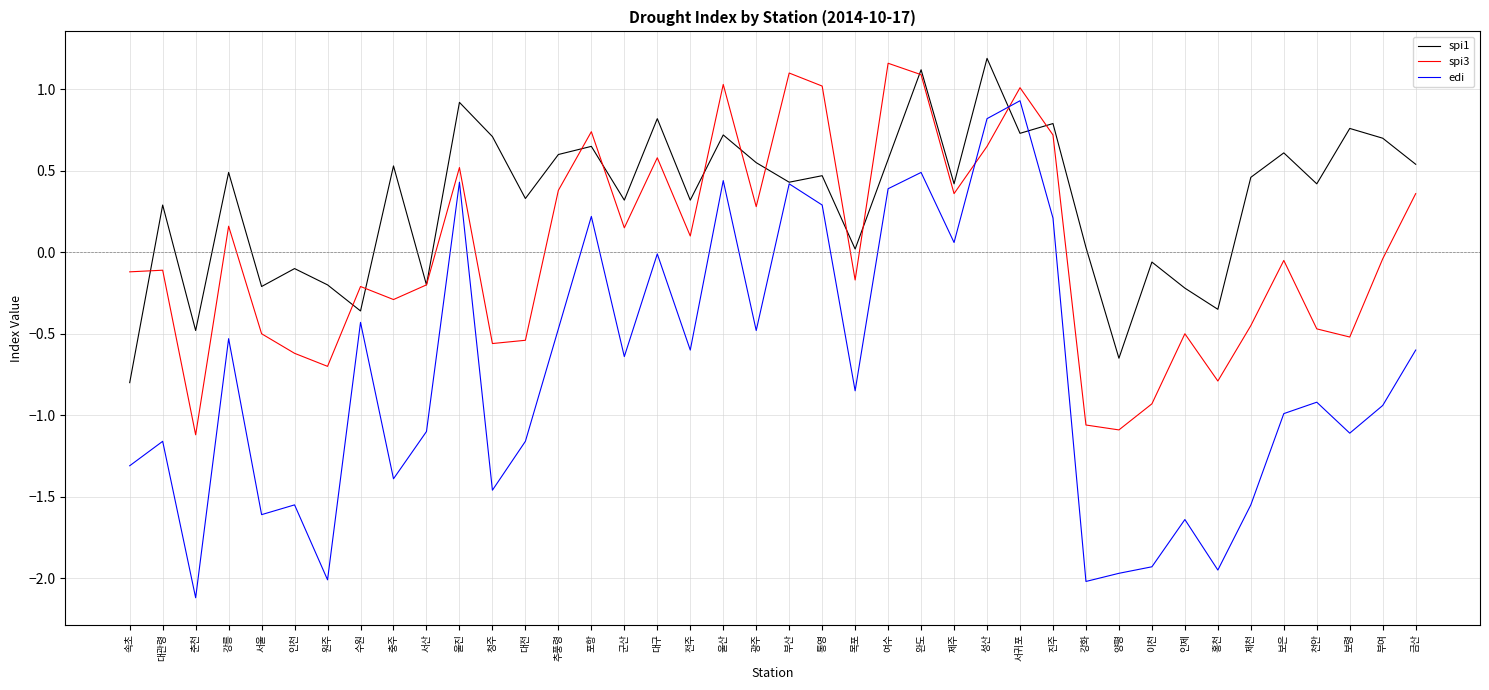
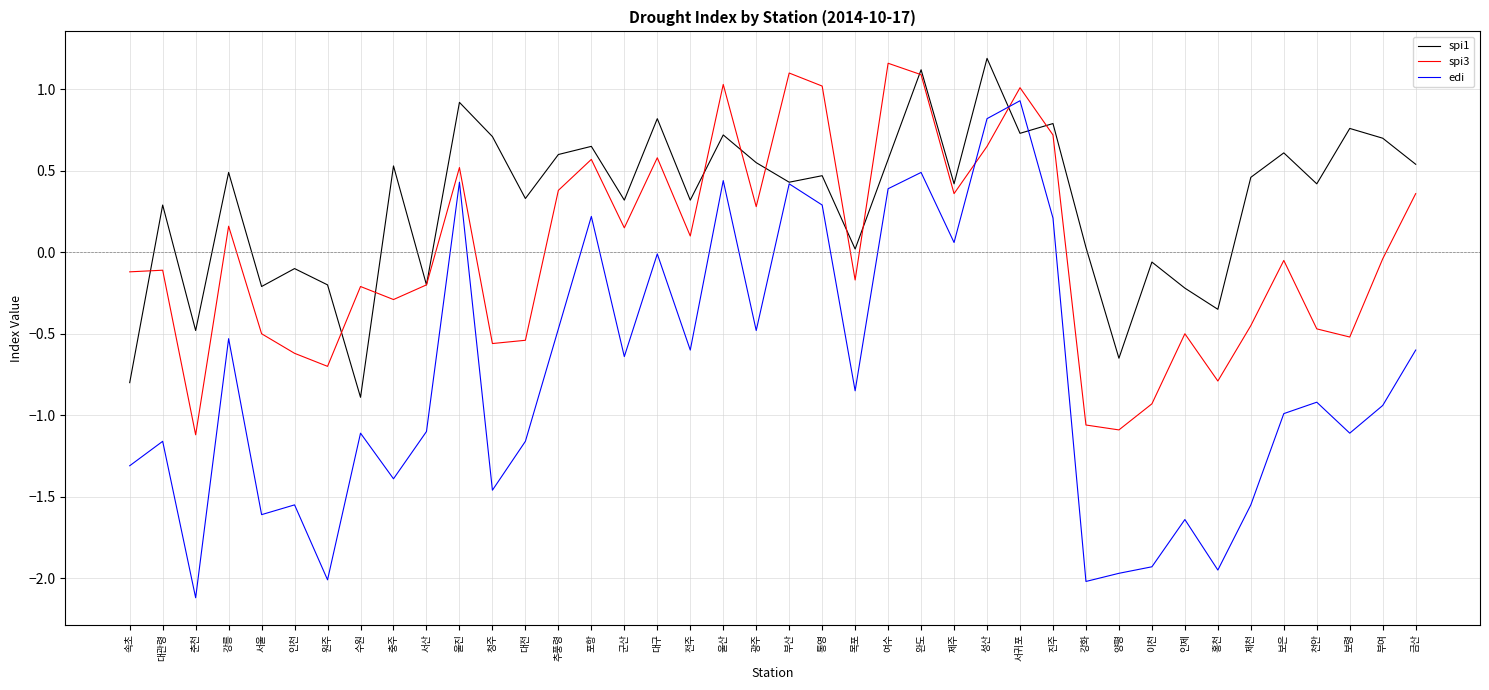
  {
    "spi1": {
      "속초": -0.80,
      "대관령": 0.29,
      "춘천": -0.48,
      "강릉": 0.49,
      "서울": -0.21,
      "인천": -0.10,
      "원주": -0.20,
-     "수원": -0.36,
+     "수원": -0.89,
      "충주": 0.53,
      "울진": 0.92,
      "청주": 0.71,
      "대전": 0.33,
      "추풍령": 0.60,
      "포항": 0.65,
      "군산": 0.32,
      "대구": 0.82,
      "전주": 0.32,
      "울산": 0.72,
      "광주": 0.55,
      "통영": 0.47,
      "목포": 0.02,
      "여수": 0.57,
      "완도": 1.12,
      "제주": 0.42,
      "성산": 1.19,
      "서귀포": 0.73,
      "진주": 0.79,
      "강화": 0.03,
      "양평": -0.65,
      "이천": -0.06,
      "인제": -0.22,
      "홍천": -0.35,
      "제천": 0.46,
      "보은": 0.61,
      "천안": 0.42,
      "보령": 0.76,
      "부여": 0.70,
      "금산": 0.54
    },
    "spi3": {
      "속초": -0.12,
      "대관령": -0.11,
      "춘천": -1.12,
      "강릉": 0.16,
      "서울": -0.50,
      "인천": -0.62,
      "원주": -0.70,
      "수원": -0.21,
      "충주": -0.29,
      "울진": 0.52,
      "청주": -0.56,
      "대전": -0.54,
      "추풍령": 0.38,
-     "포항": 0.74,
+     "포항": 0.57,
      "군산": 0.15,
      "대구": 0.58,
      "전주": 0.10,
      "울산": 1.03,
      "광주": 0.28,
      "부산": 1.10,
      "통영": 1.02,
      "목포": -0.17,
      "여수": 1.16,
      "완도": 1.09,
      "제주": 0.36,
      "성산": 0.65,
      "서귀포": 1.01,
      "진주": 0.72,
      "강화": -1.06,
      "양평": -1.09,
      "이천": -0.93,
      "인제": -0.50,
      "홍천": -0.79,
      "제천": -0.45,
      "보은": -0.05,
      "천안": -0.47,
      "보령": -0.52,
      "부여": -0.04,
      "금산": 0.36
    },
    "edi": {
      "속초": -1.31,
      "대관령": -1.16,
      "춘천": -2.12,
      "강릉": -0.53,
      "서울": -1.61,
      "인천": -1.55,
      "원주": -2.01,
-     "수원": -0.43,
+     "수원": -1.11,
      "충주": -1.39,
      "서산": -1.10,
      "울진": 0.43,
      "청주": -1.46,
      "대전": -1.16,
      "추풍령": -0.47,
      "포항": 0.22,
      "군산": -0.64,
      "대구": -0.01,
      "전주": -0.60,
      "울산": 0.44,
      "광주": -0.48,
      "통영": 0.29,
      "목포": -0.85,
      "여수": 0.39,
      "완도": 0.49,
      "제주": 0.06,
      "성산": 0.82,
      "서귀포": 0.93,
      "진주": 0.21,
      "강화": -2.02,
      "양평": -1.97,
      "이천": -1.93,
      "인제": -1.64,
      "홍천": -1.95,
      "제천": -1.55,
      "보은": -0.99,
      "천안": -0.92,
      "보령": -1.11,
      "부여": -0.94,
      "금산": -0.60
    }
  }
